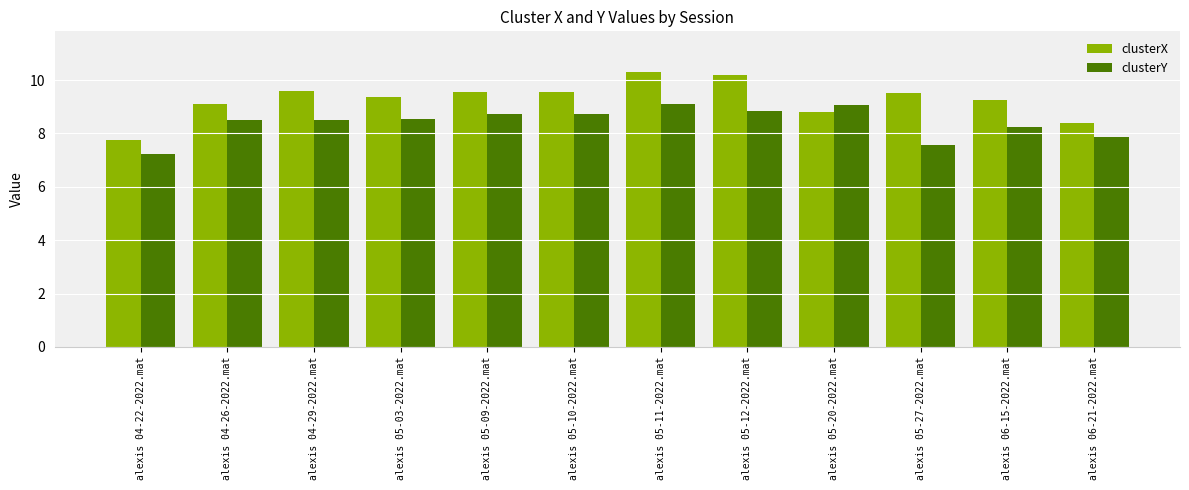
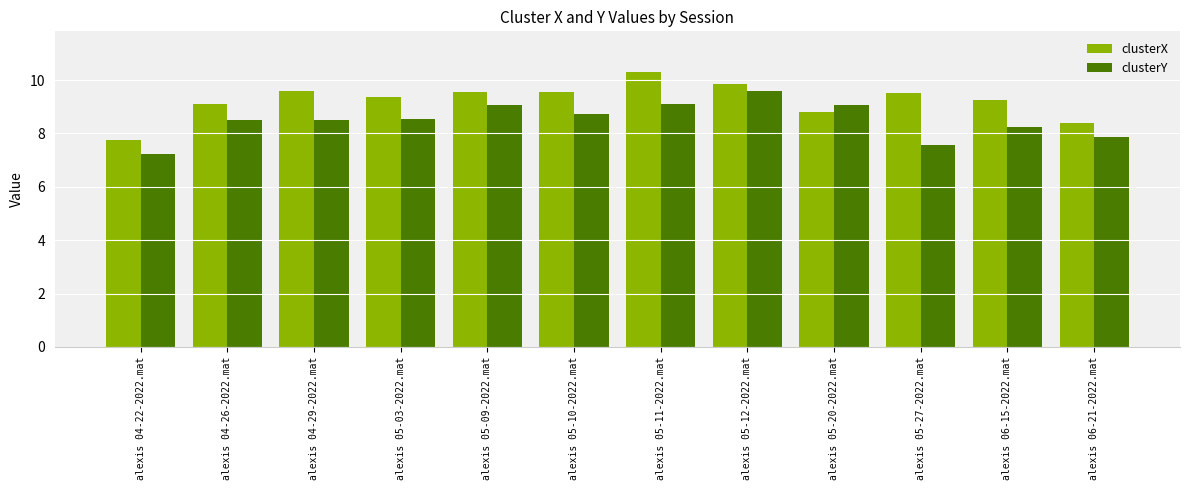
  {
    "clusterX": {
      "alexis 04-22-2022.mat": 7.8,
      "alexis 04-26-2022.mat": 9.1,
      "alexis 04-29-2022.mat": 9.6,
      "alexis 05-03-2022.mat": 9.4,
      "alexis 05-09-2022.mat": 9.6,
      "alexis 05-10-2022.mat": 9.6,
      "alexis 05-11-2022.mat": 10.3,
-     "alexis 05-12-2022.mat": 10.2,
+     "alexis 05-12-2022.mat": 9.9,
      "alexis 05-20-2022.mat": 8.8,
      "alexis 05-27-2022.mat": 9.5,
      "alexis 06-15-2022.mat": 9.2,
      "alexis 06-21-2022.mat": 8.4
    },
    "clusterY": {
      "alexis 04-22-2022.mat": 7.2,
      "alexis 04-26-2022.mat": 8.5,
      "alexis 04-29-2022.mat": 8.5,
      "alexis 05-03-2022.mat": 8.6,
-     "alexis 05-09-2022.mat": 8.7,
+     "alexis 05-09-2022.mat": 9.1,
      "alexis 05-10-2022.mat": 8.7,
      "alexis 05-11-2022.mat": 9.1,
-     "alexis 05-12-2022.mat": 8.8,
+     "alexis 05-12-2022.mat": 9.6,
      "alexis 05-20-2022.mat": 9.0,
      "alexis 05-27-2022.mat": 7.6,
      "alexis 06-15-2022.mat": 8.2,
      "alexis 06-21-2022.mat": 7.9
    }
  }
